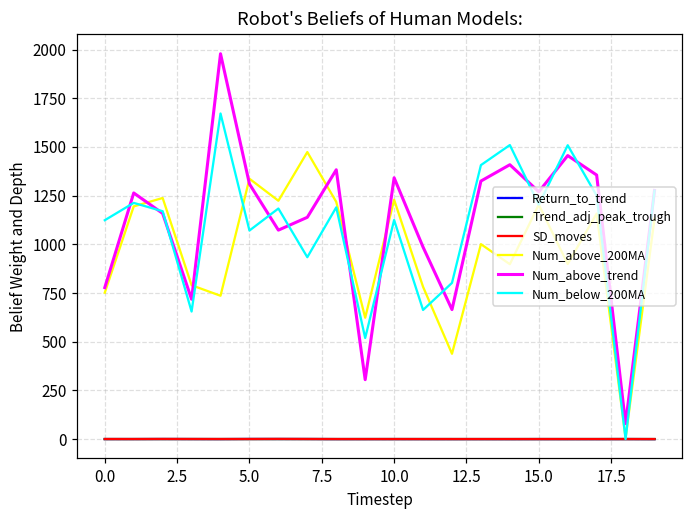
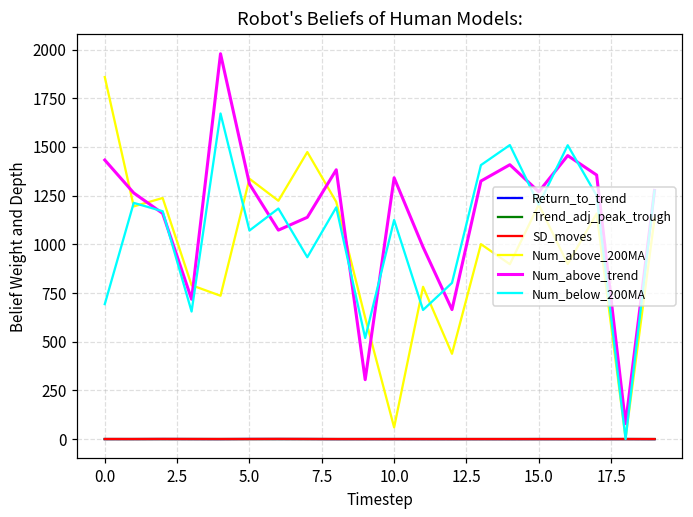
  {
    "SD_moves": {
      "0.0": 0,
      "5.0": 0,
      "10.0": 0,
      "15.0": 0
    },
    "Num_above_200MA": {
-     "0.0": 750,
+     "0.0": 1860,
      "5.0": 1340,
-     "10.0": 1230
+     "10.0": 60
    },
    "Num_above_trend": {
-     "0.0": 780,
+     "0.0": 1430,
      "5.0": 1310,
      "10.0": 1340,
      "15.0": 1270
    },
    "Num_below_200MA": {
-     "0.0": 1120,
+     "0.0": 690,
      "5.0": 1070,
      "10.0": 1130
    }
  }
